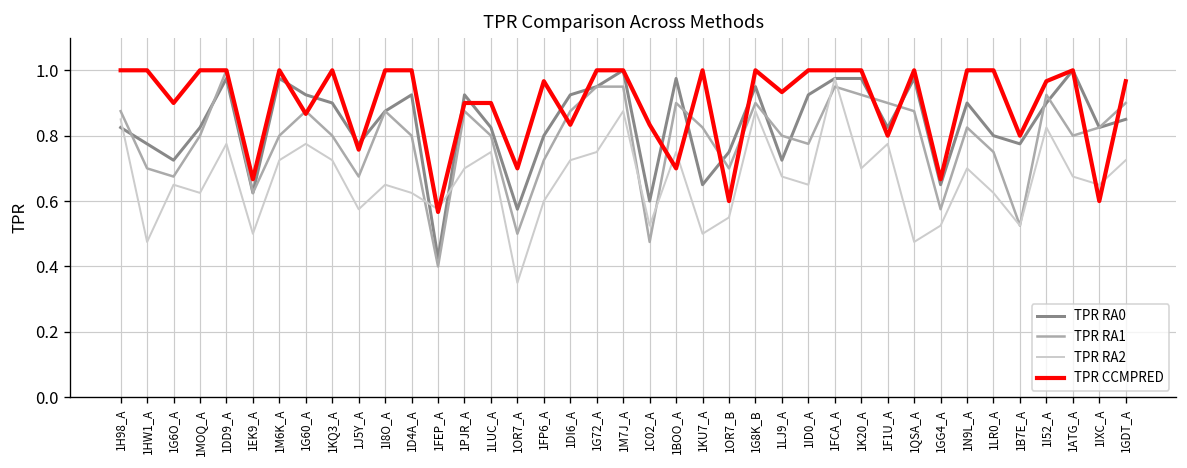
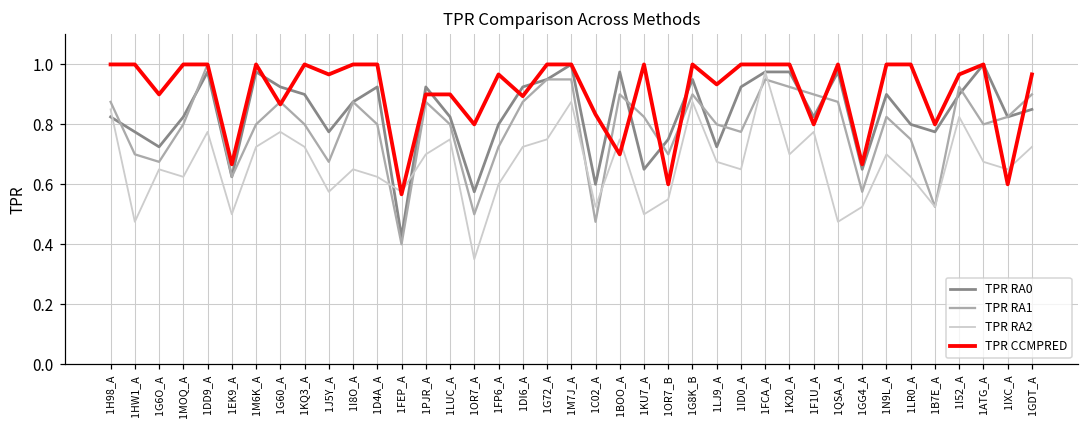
  {
    "TPR CCMPRED": {
      "1H98_A": 1.00,
      "1HW1_A": 1.00,
      "1G6O_A": 0.90,
      "1MOQ_A": 1.00,
      "1EK9_A": 0.67,
      "1M6K_A": 1.00,
      "1KQ3_A": 1.00,
-     "1J5Y_A": 0.76,
+     "1J5Y_A": 0.97,
      "1I8O_A": 1.00,
      "1D4A_A": 1.00,
      "1PJR_A": 0.90,
      "1LUC_A": 0.90,
-     "1OR7_A": 0.7,
+     "1OR7_A": 0.8,
      "1FP6_A": 0.97,
-     "1DI6_A": 0.83,
+     "1DI6_A": 0.89,
      "1G72_A": 1.00,
      "1C02_A": 0.83,
      "1BOO_A": 0.70,
      "1KU7_A": 1.00,
      "1OR7_B": 0.60,
      "1G8K_B": 1.00,
      "1LJ9_A": 0.93,
      "1ID0_A": 1.00,
      "1FCA_A": 1.00,
      "1K20_A": 1.00,
      "1F1U_A": 0.80,
      "1QSA_A": 1.00,
      "1GG4_A": 0.67,
      "1N9L_A": 1.00,
      "1LR0_A": 1.00,
      "1B7E_A": 0.80,
      "1I52_A": 0.97,
      "1IXC_A": 0.60,
      "1GDT_A": 0.97
    }
  }
